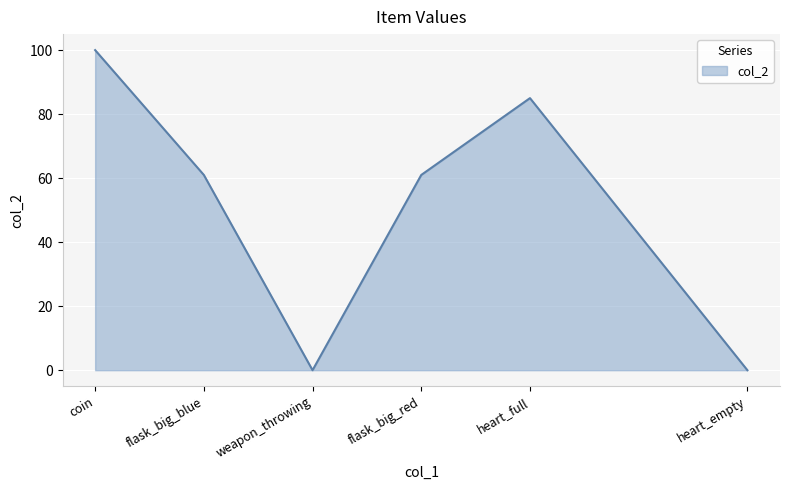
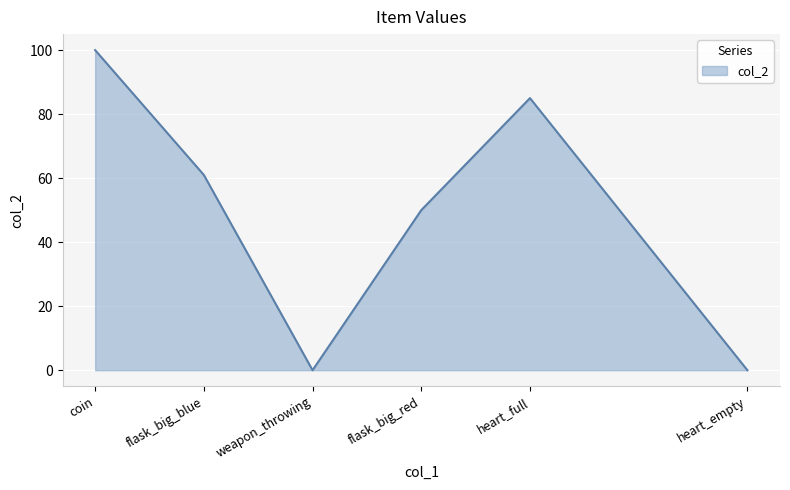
  {
    "coin": 100,
    "flask_big_blue": 61,
    "weapon_throwing": 0,
-   "flask_big_red": 61,
+   "flask_big_red": 50,
    "heart_full": 85,
    "heart_empty": 0
  }
